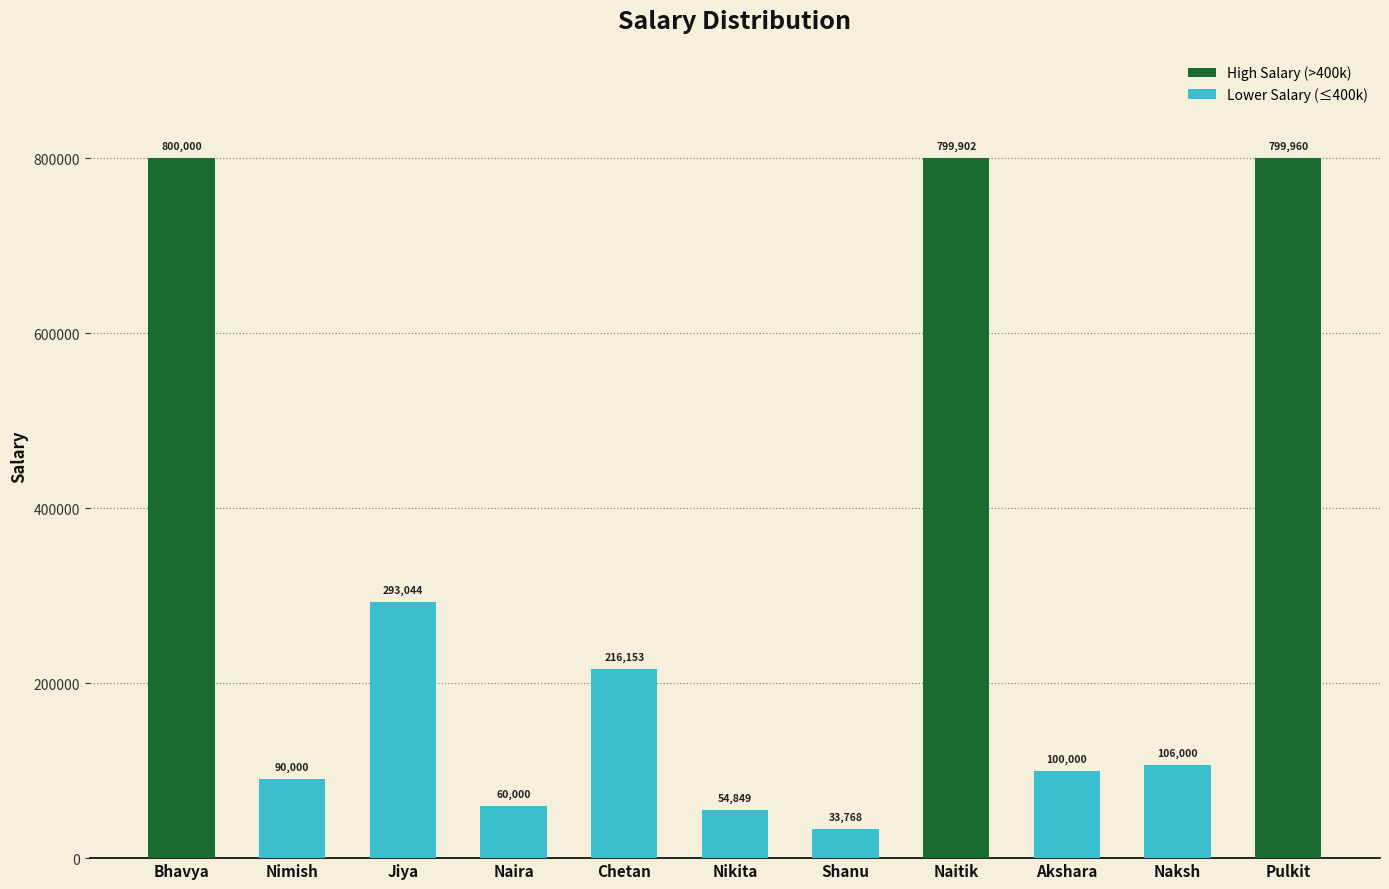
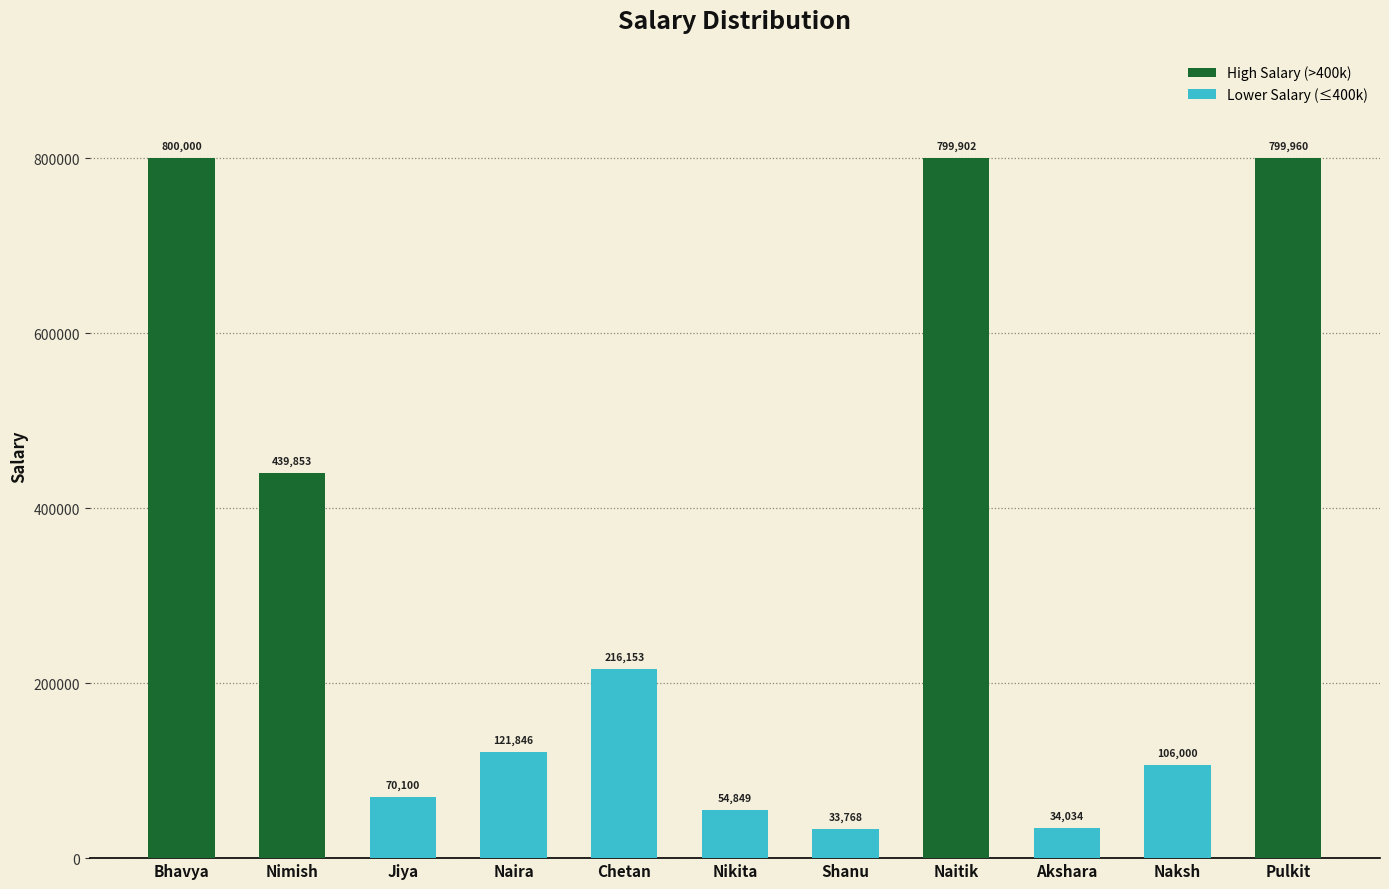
  {
    "Bhavya": "800,000",
-   "Nimish": "90,000",
-   "Jiya": "293,044",
-   "Naira": "60,000",
+   "Nimish": "439,853",
+   "Jiya": "70,100",
+   "Naira": "121,846",
    "Chetan": "216,153",
    "Nikita": "54,849",
    "Shanu": "33,768",
    "Naitik": "799,902",
-   "Akshara": "100,000",
+   "Akshara": "34,034",
    "Naksh": "106,000",
    "Pulkit": "799,960"
  }
